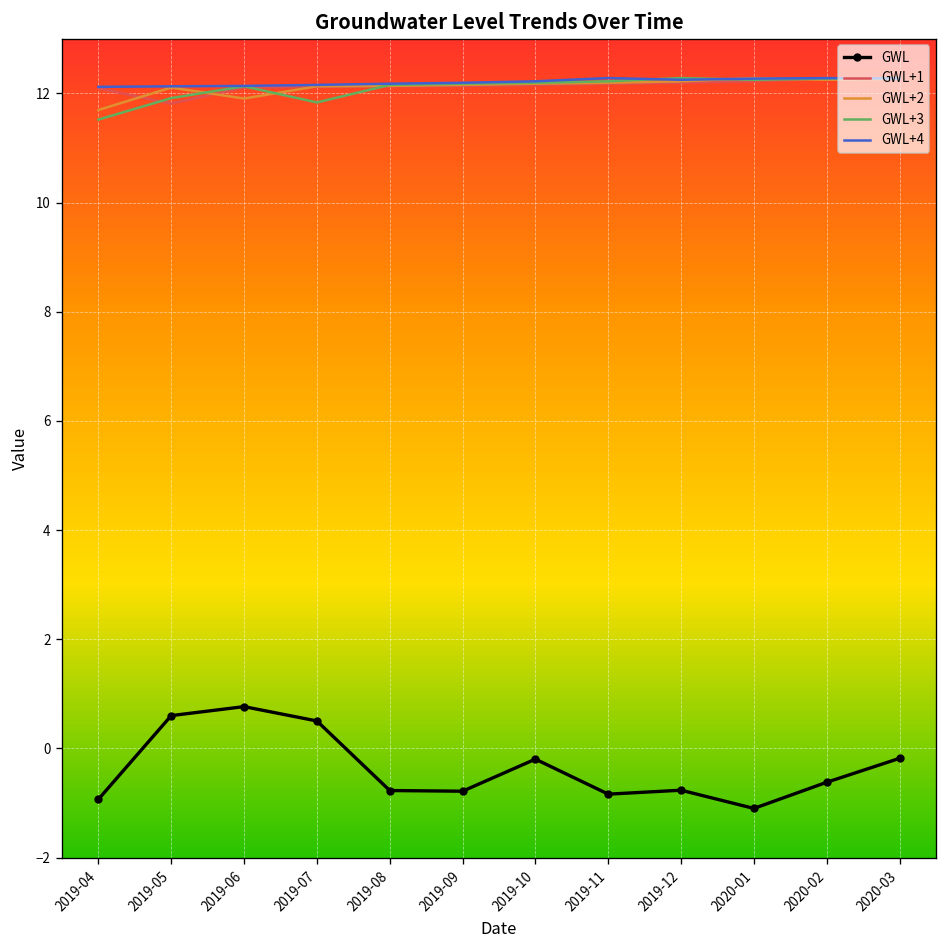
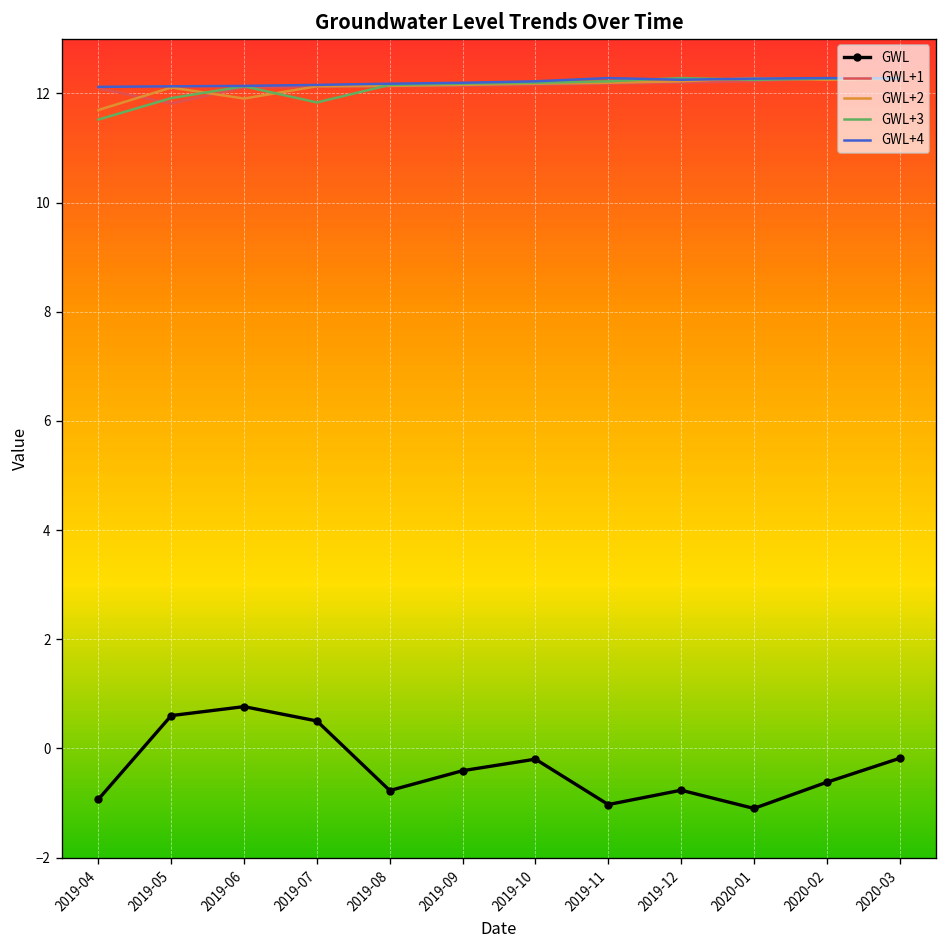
  {
    "GWL": {
      "2019-04": -0.9,
      "2019-05": 0.6,
      "2019-06": 0.8,
      "2019-07": 0.5,
      "2019-08": -0.8,
-     "2019-09": -0.8,
+     "2019-09": -0.4,
      "2019-10": -0.2,
-     "2019-11": -0.8,
+     "2019-11": -1.0,
      "2019-12": -0.8,
      "2020-01": -1.1,
      "2020-02": -0.6,
      "2020-03": -0.2
    },
    "GWL+1": {
      "2019-05": 11.8
    },
    "GWL+2": {
      "2019-04": 11.7,
      "2019-06": 11.9
    },
    "GWL+3": {
      "2019-04": 11.5,
      "2019-05": 11.9,
      "2019-07": 11.8
    },
    "GWL+4": {
      "2019-11": 12.3
    }
  }
